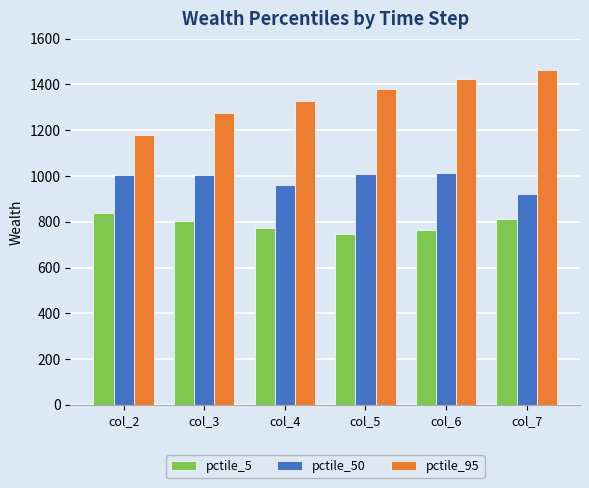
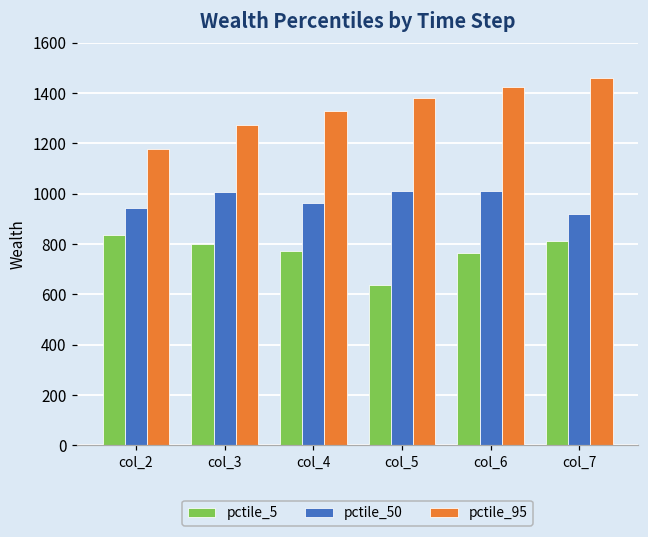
  {
    "pctile_5": {
      "col_2": 840,
      "col_3": 800,
      "col_4": 770,
-     "col_5": 750,
+     "col_5": 640,
      "col_6": 760,
      "col_7": 810
    },
    "pctile_50": {
-     "col_2": 1000,
+     "col_2": 940,
      "col_3": 1010,
      "col_4": 960,
      "col_5": 1010,
      "col_6": 1010,
      "col_7": 920
    },
    "pctile_95": {
      "col_2": 1180,
      "col_3": 1270,
      "col_4": 1330,
      "col_5": 1380,
      "col_6": 1420,
      "col_7": 1460
    }
  }
